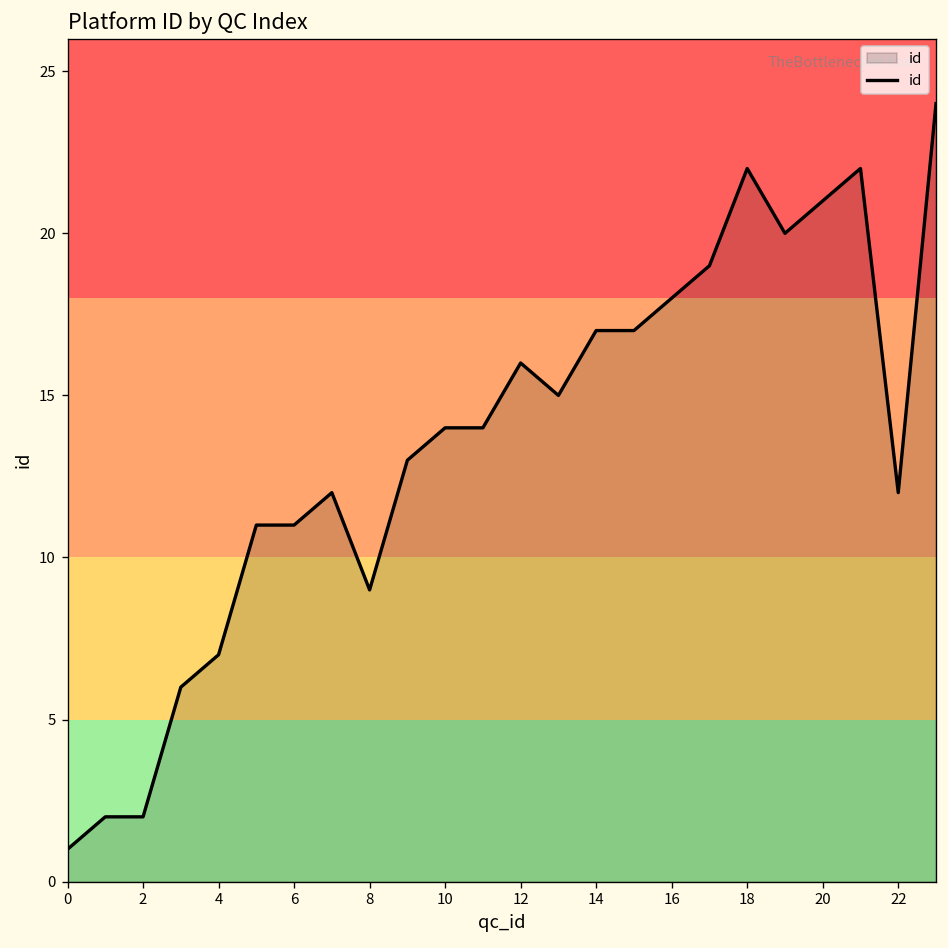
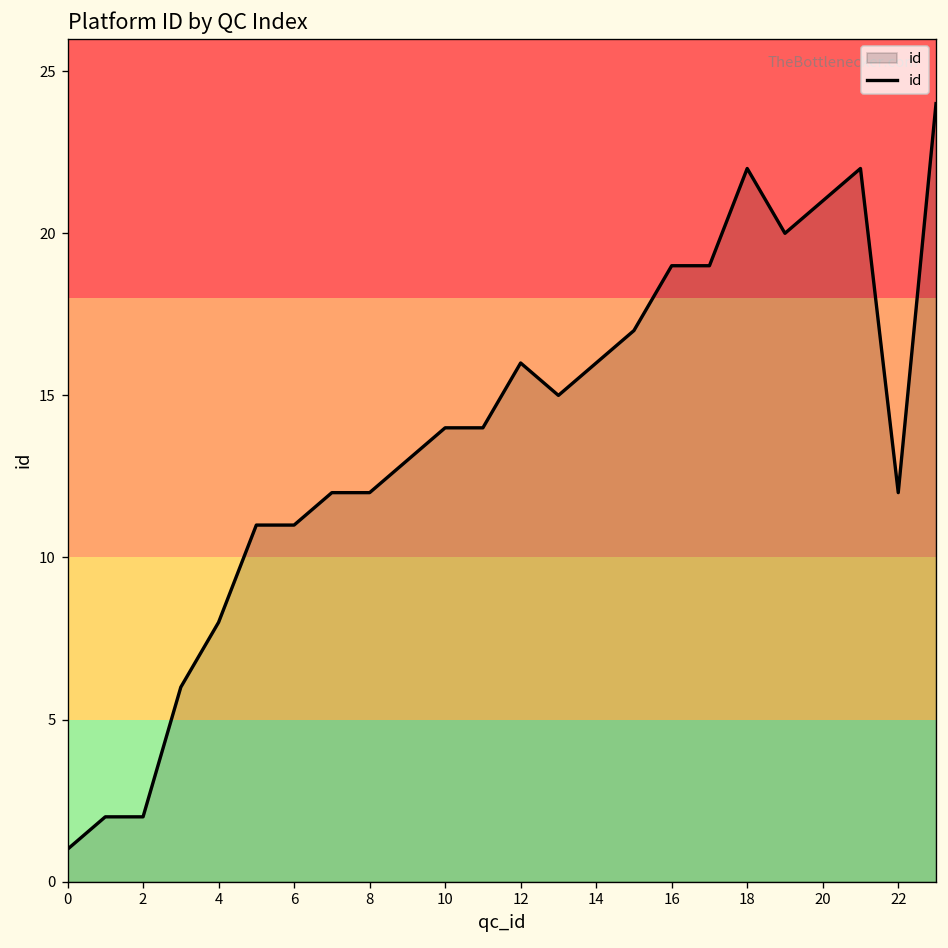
  {
    "0": 1,
    "2": 2,
-   "4": 7,
+   "4": 8,
    "6": 11,
-   "8": 9,
+   "8": 12,
    "10": 14,
    "12": 16,
-   "14": 17,
-   "16": 18,
+   "14": 16,
+   "16": 19,
    "18": 22,
    "20": 21,
    "22": 12
  }
